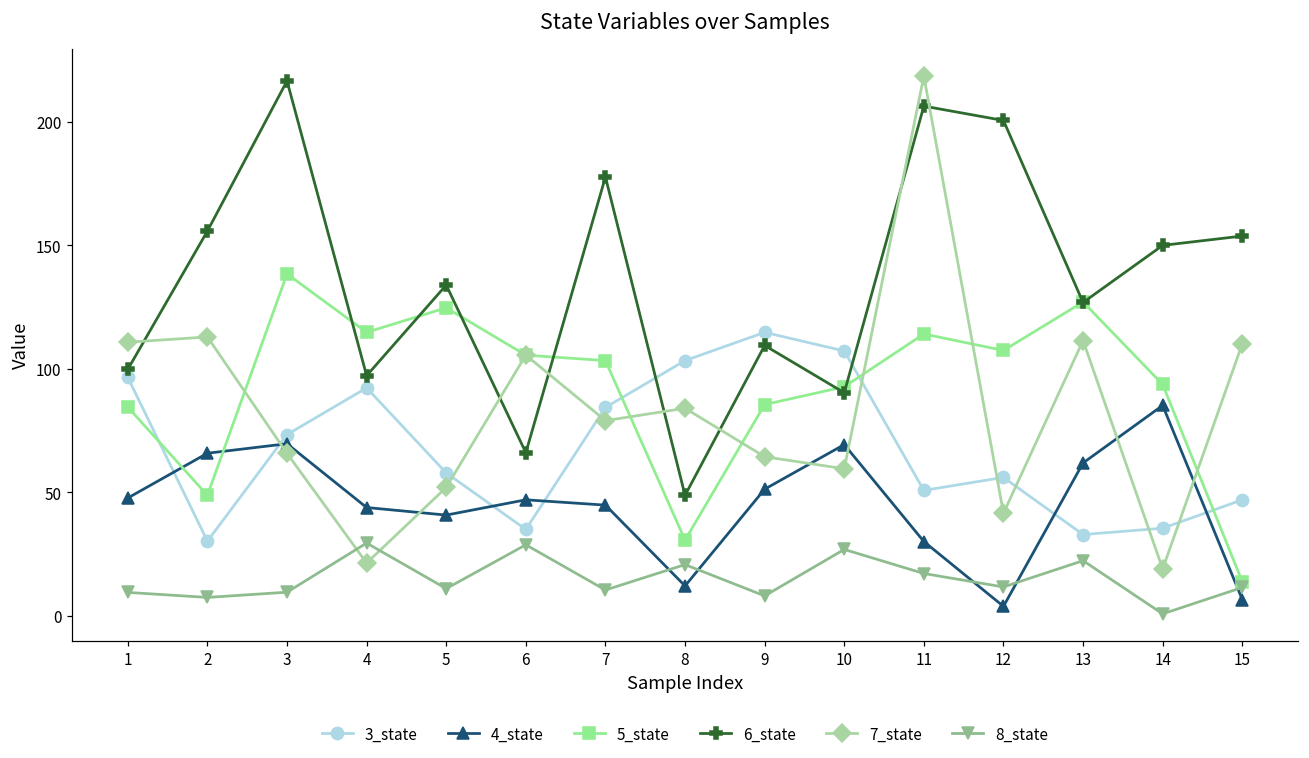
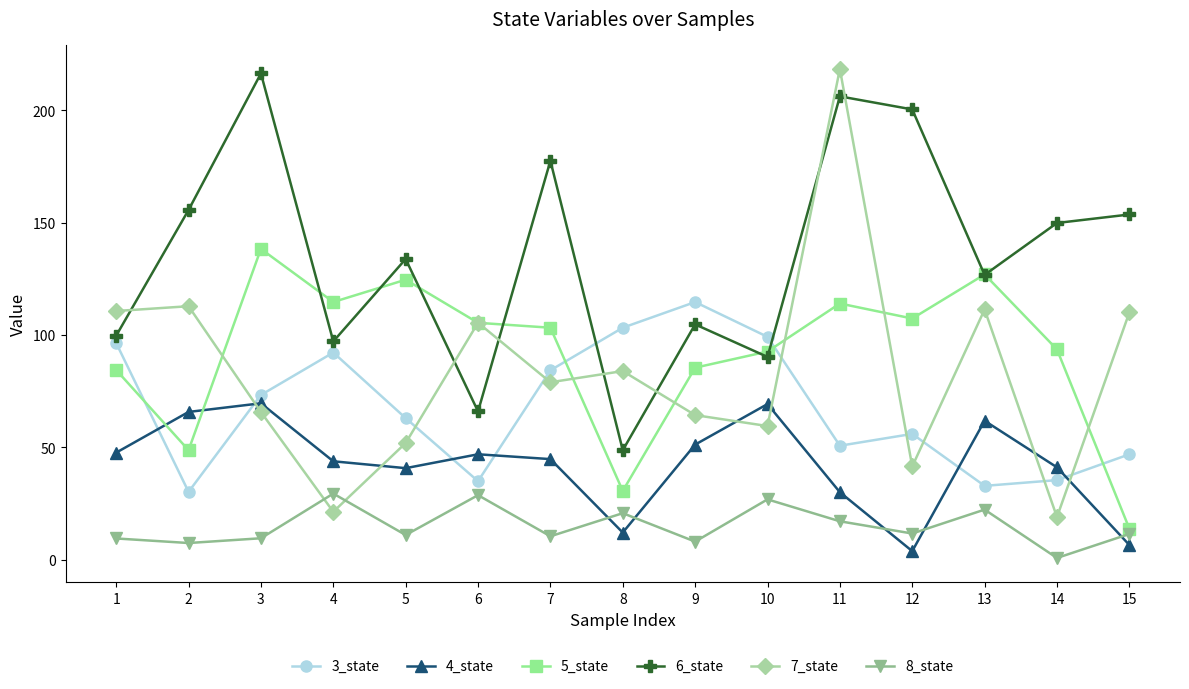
  {
    "3_state": {
      "1": 96,
      "2": 30,
      "3": 73,
      "4": 92,
-     "5": 58,
+     "5": 63,
      "6": 35,
      "7": 84,
      "8": 103,
      "9": 115,
-     "10": 107,
+     "10": 99,
      "11": 51,
      "12": 56,
      "13": 33,
      "14": 35,
      "15": 47
    },
    "4_state": {
      "1": 48,
      "2": 66,
      "3": 70,
      "4": 44,
      "5": 41,
      "6": 47,
      "7": 45,
      "8": 12,
      "9": 51,
      "10": 69,
      "11": 30,
      "12": 4,
      "13": 62,
-     "14": 85,
+     "14": 41,
      "15": 7
    },
    "6_state": {
      "1": 100,
      "2": 156,
      "3": 217,
      "4": 97,
      "5": 134,
      "6": 66,
      "7": 178,
      "8": 49,
-     "9": 109,
+     "9": 105,
      "10": 90,
      "11": 206,
      "12": 200,
      "14": 150,
      "15": 154
    }
  }
